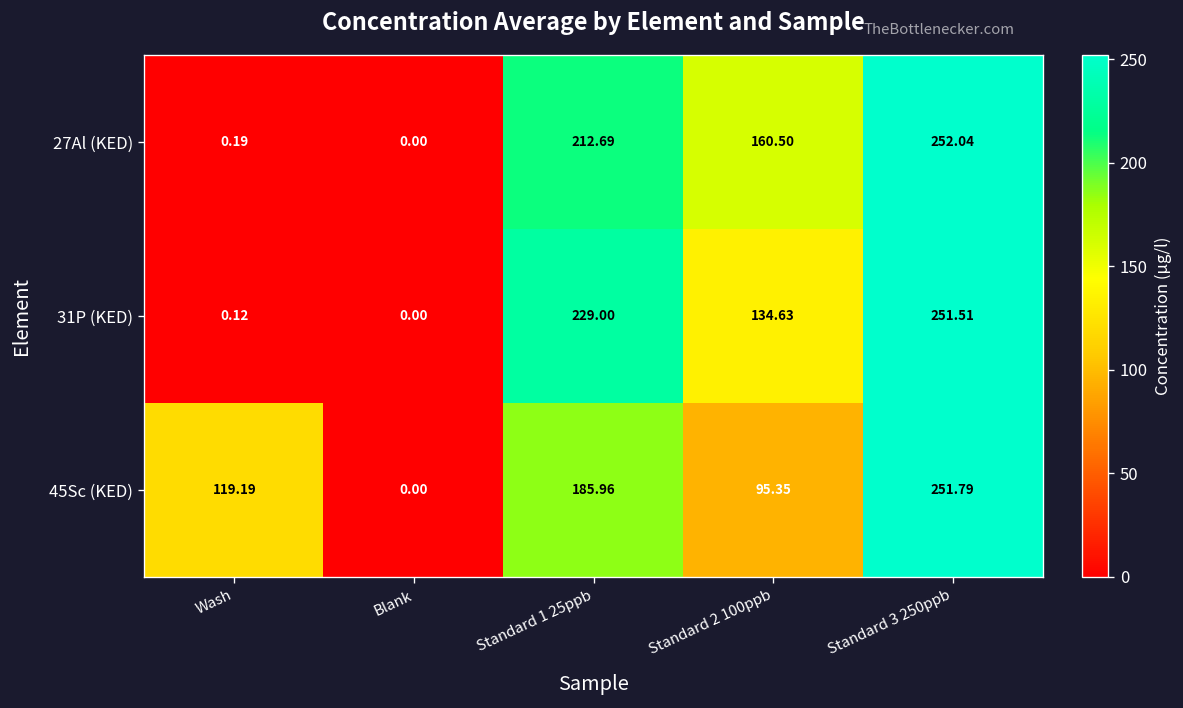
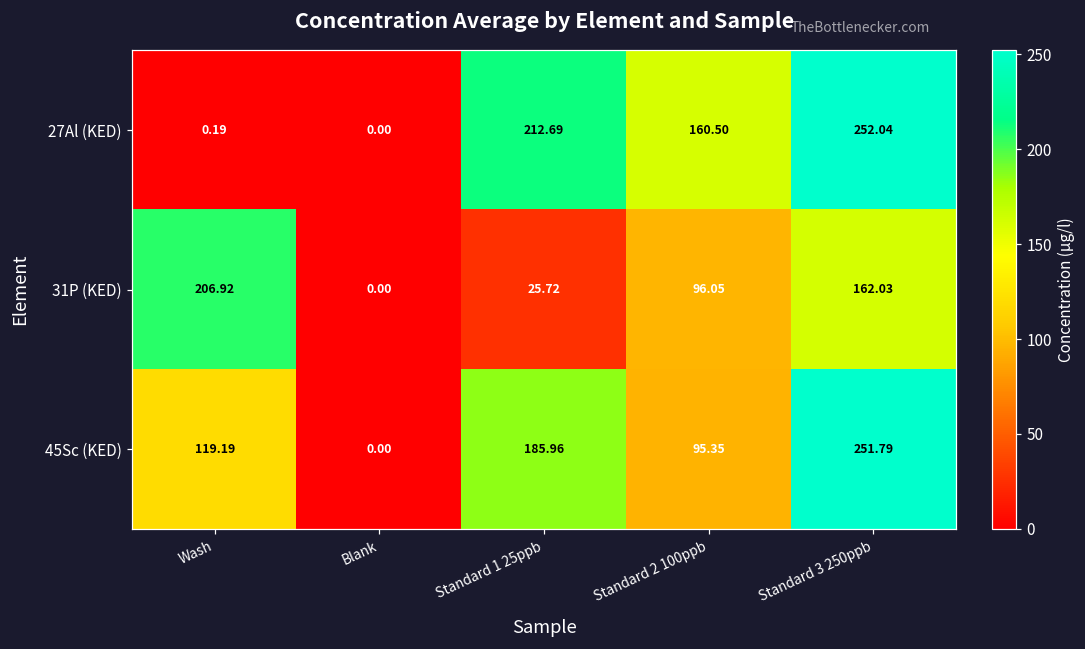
  {
    "27Al (KED)": {
      "Wash": 0.19,
      "Blank": 0.00,
      "Standard 1 25ppb": 212.69,
      "Standard 2 100ppb": 160.50,
      "Standard 3 250ppb": 252.04
    },
    "31P (KED)": {
-     "Wash": 0.12,
+     "Wash": 206.92,
      "Blank": 0.00,
-     "Standard 1 25ppb": 229.00,
-     "Standard 2 100ppb": 134.63,
-     "Standard 3 250ppb": 251.51
+     "Standard 1 25ppb": 25.72,
+     "Standard 2 100ppb": 96.05,
+     "Standard 3 250ppb": 162.03
    },
    "45Sc (KED)": {
      "Wash": 119.19,
      "Blank": 0.00,
      "Standard 1 25ppb": 185.96,
      "Standard 2 100ppb": 95.35,
      "Standard 3 250ppb": 251.79
    }
  }
